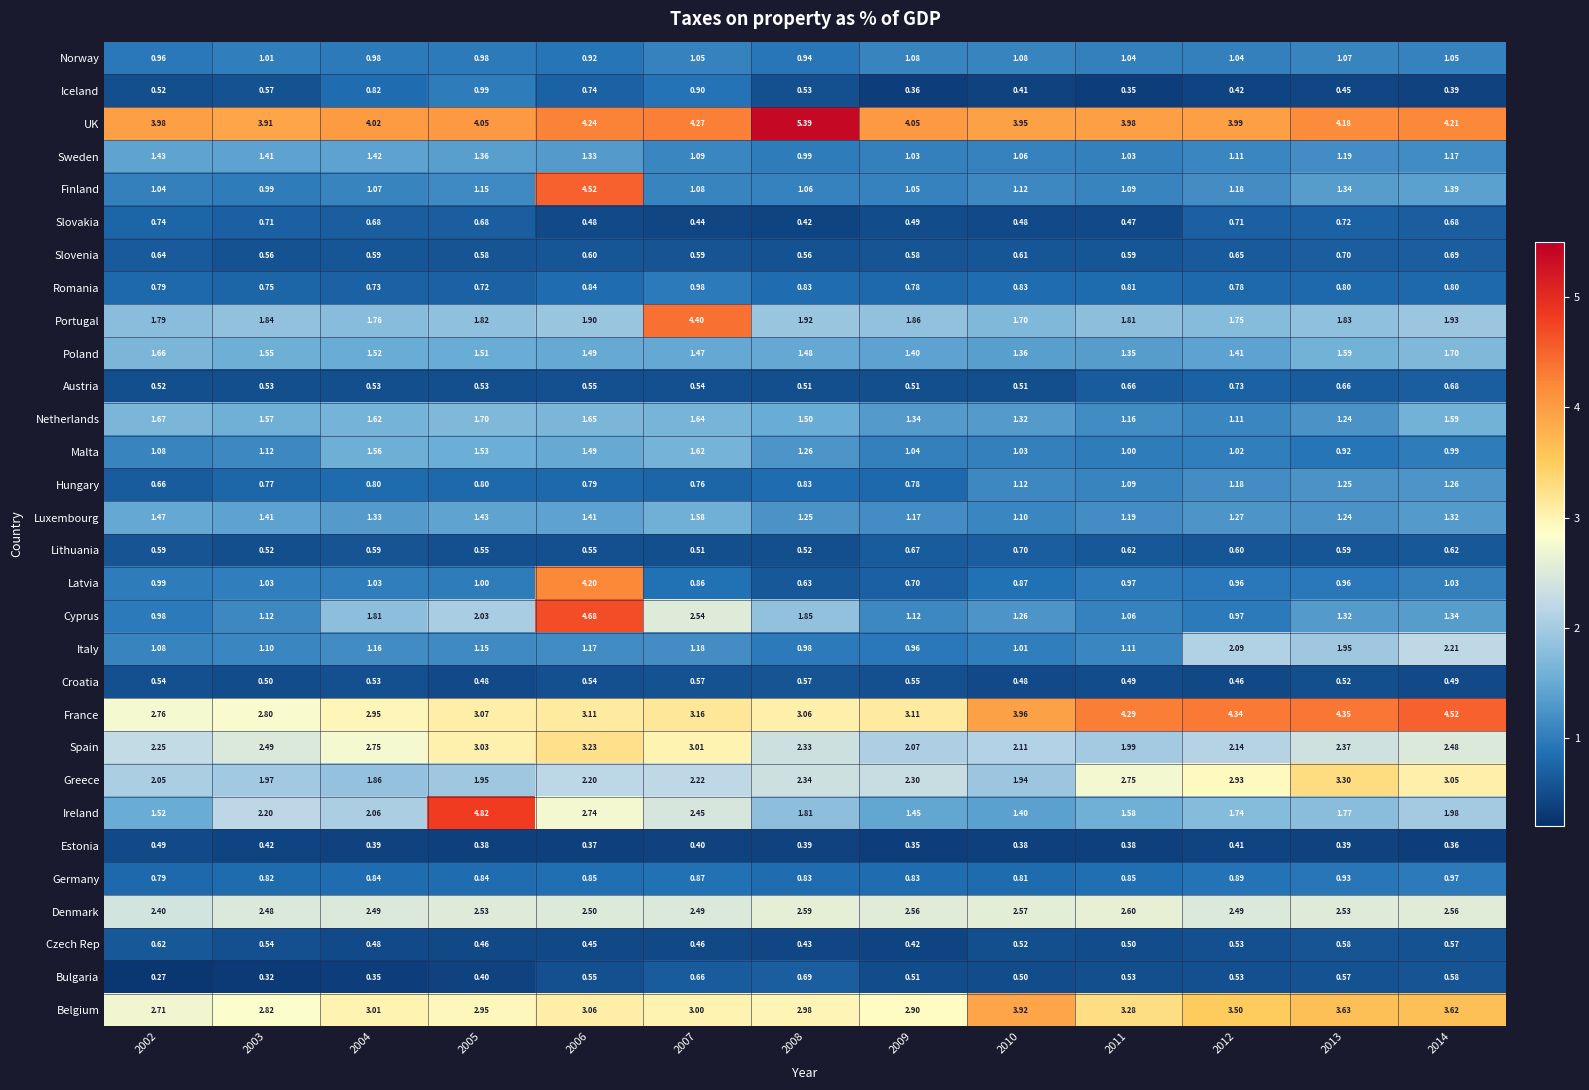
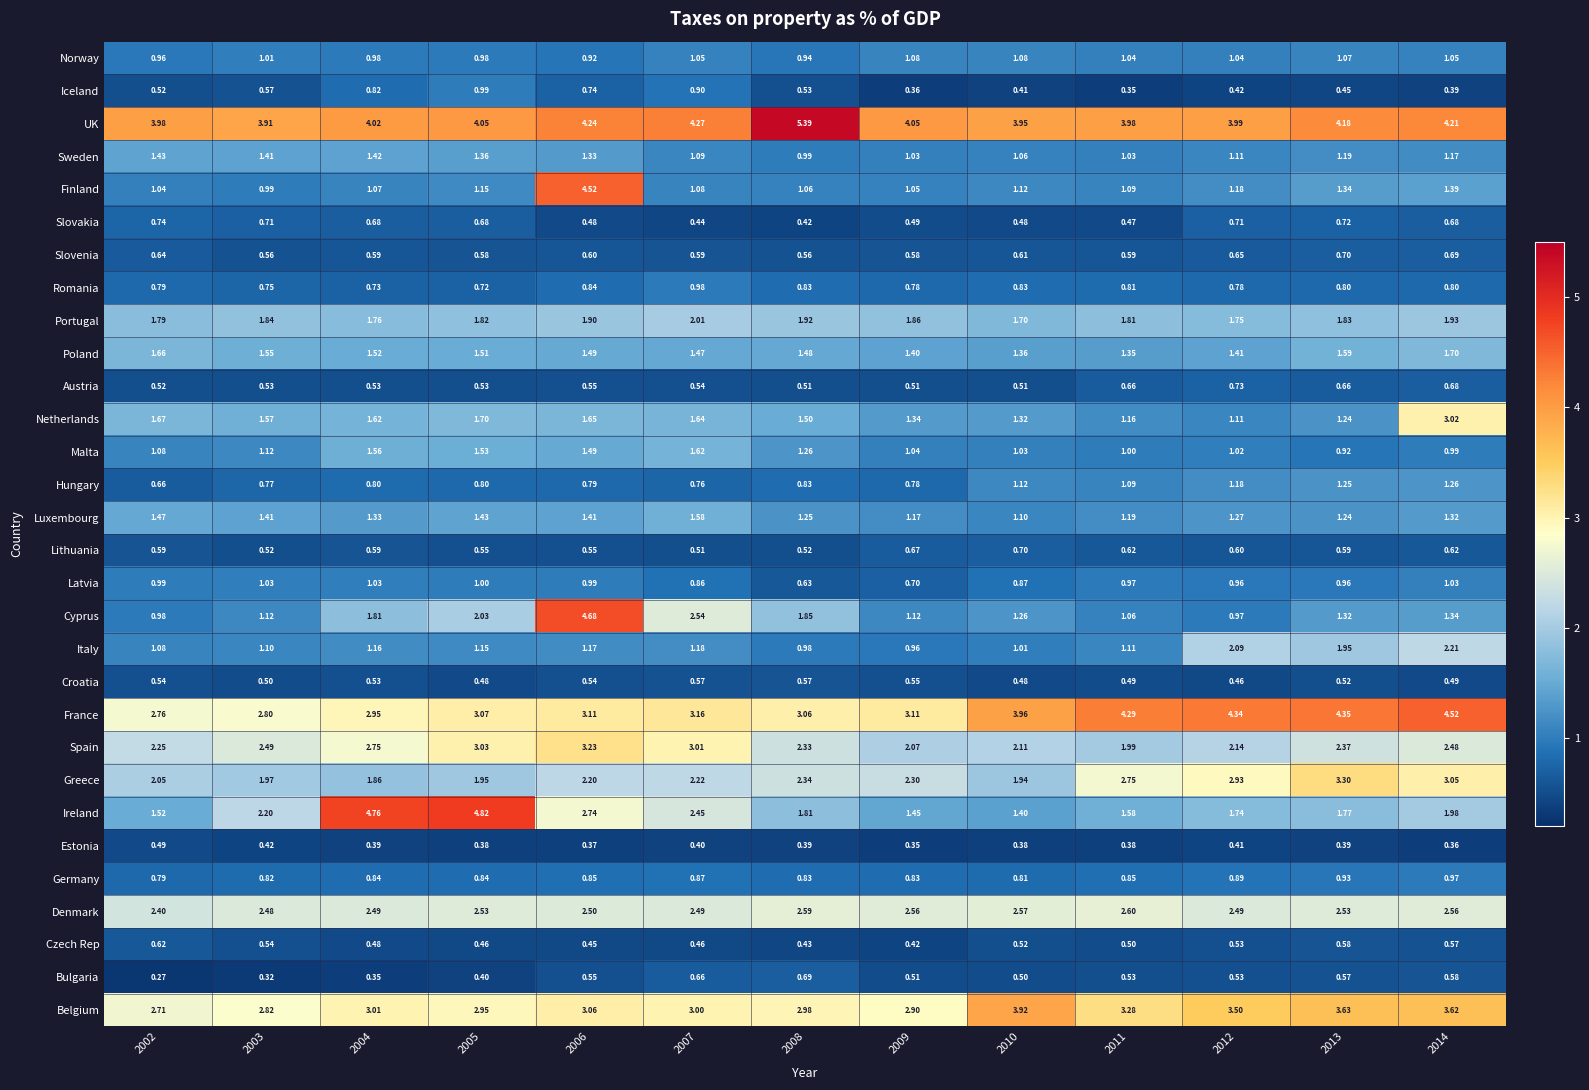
  {
    "Portugal": {
      "2002": 1.79,
      "2003": 1.84,
      "2004": 1.76,
      "2005": 1.82,
      "2006": 1.90,
-     "2007": 4.40,
+     "2007": 2.01,
      "2008": 1.92,
      "2009": 1.86,
      "2010": 1.70,
      "2011": 1.81,
      "2012": 1.75,
      "2013": 1.83,
      "2014": 1.93
    },
    "Netherlands": {
      "2002": 1.67,
      "2003": 1.57,
      "2004": 1.62,
      "2005": 1.70,
      "2006": 1.65,
      "2007": 1.64,
      "2008": 1.50,
      "2009": 1.34,
      "2010": 1.32,
      "2011": 1.16,
      "2012": 1.11,
      "2013": 1.24,
-     "2014": 1.59
+     "2014": 3.02
    },
    "Latvia": {
      "2002": 0.99,
      "2003": 1.03,
      "2004": 1.03,
      "2005": 1.00,
-     "2006": 4.20,
+     "2006": 0.99,
      "2007": 0.86,
      "2008": 0.63,
      "2009": 0.70,
      "2010": 0.87,
      "2011": 0.97,
      "2012": 0.96,
      "2013": 0.96,
      "2014": 1.03
    },
    "Ireland": {
      "2002": 1.52,
      "2003": 2.20,
-     "2004": 2.06,
+     "2004": 4.76,
      "2005": 4.82,
      "2006": 2.74,
      "2007": 2.45,
      "2008": 1.81,
      "2009": 1.45,
      "2010": 1.40,
      "2011": 1.58,
      "2012": 1.74,
      "2013": 1.77,
      "2014": 1.98
    }
  }
